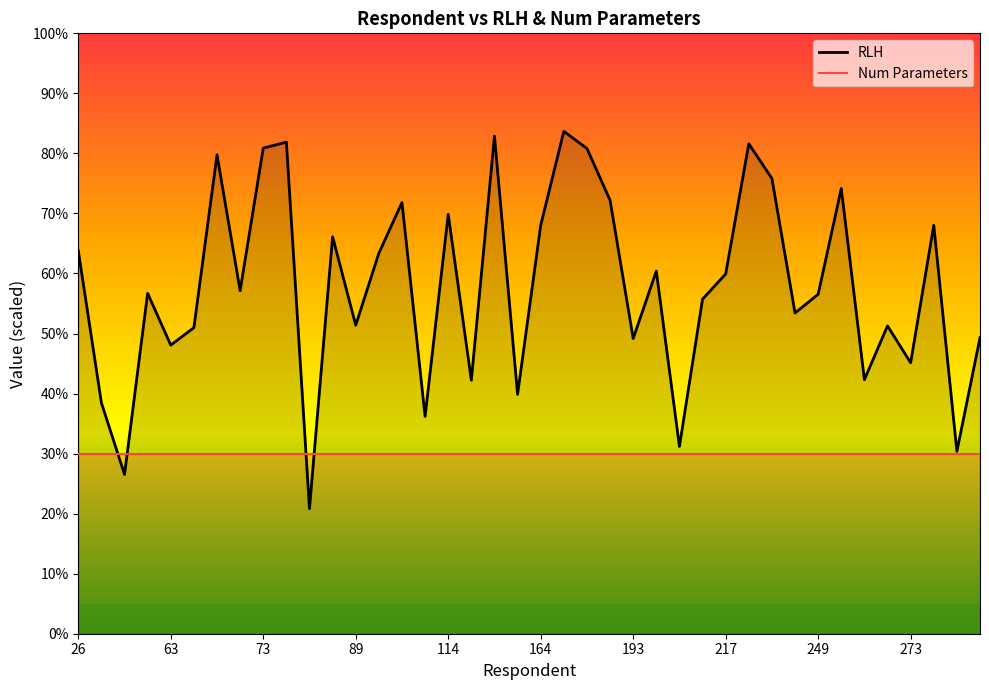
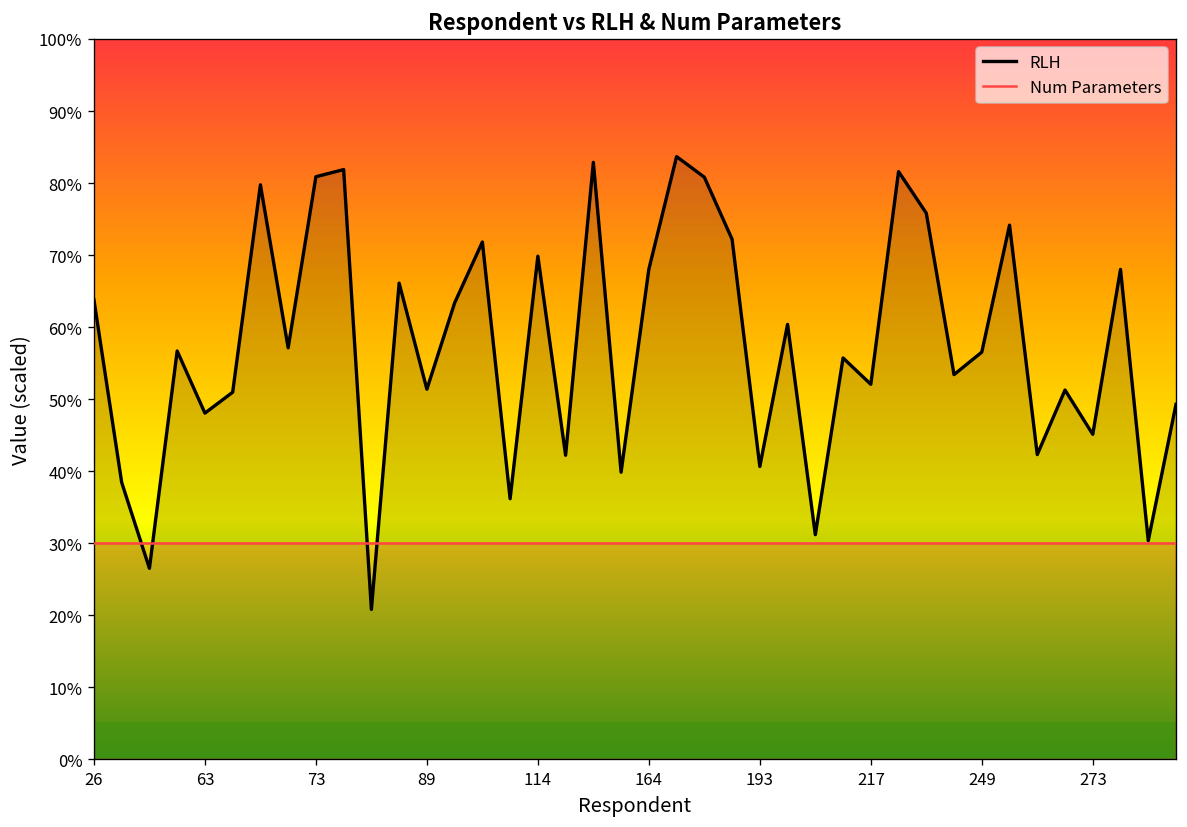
  {
    "RLH": {
      "63": "48%",
      "73": "81%",
      "89": "51%",
      "114": "70%",
      "164": "68%",
-     "193": "49%",
-     "217": "60%",
+     "193": "41%",
+     "217": "52%",
      "249": "57%",
      "273": "45%"
    },
    "Num Parameters": {
      "63": "30%",
      "73": "30%",
      "89": "30%",
      "114": "30%",
      "164": "30%",
      "193": "30%",
      "217": "30%",
      "249": "30%",
      "273": "30%"
    }
  }
